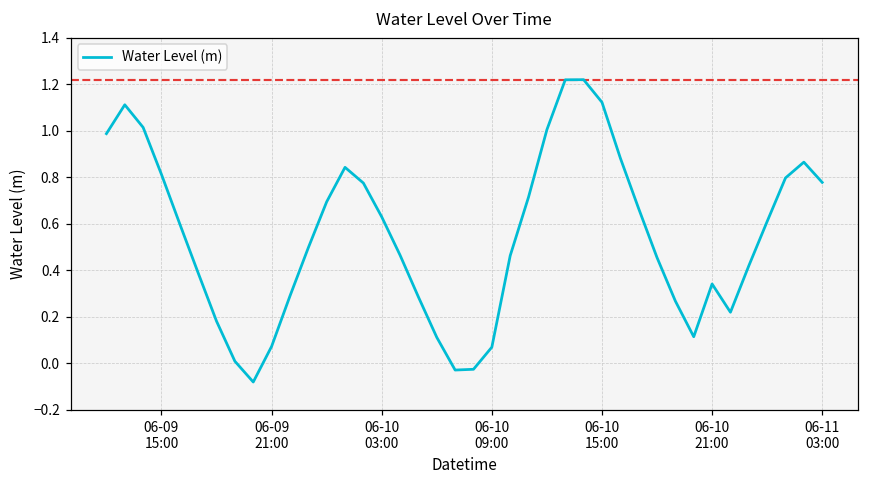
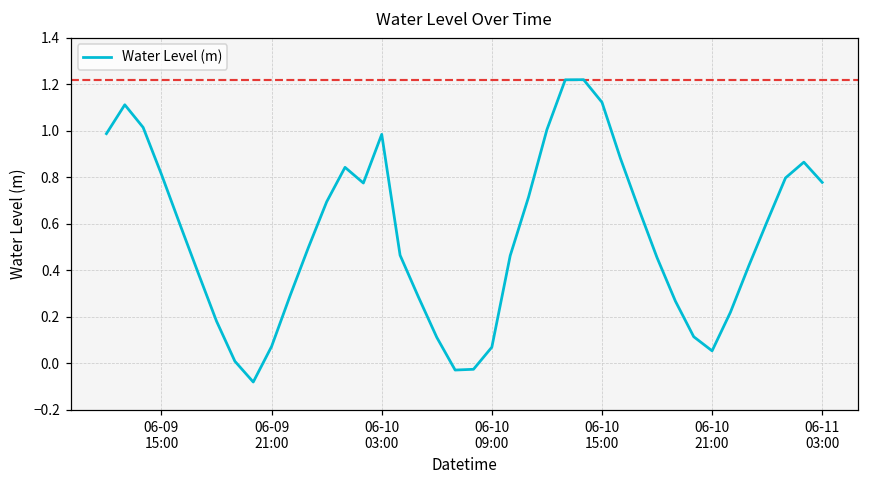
  {
    "06-09 15:00": 0.81,
    "06-09 21:00": 0.07,
-   "06-10 03:00": 0.63,
+   "06-10 03:00": 0.98,
    "06-10 09:00": 0.07,
    "06-10 15:00": 1.12,
-   "06-10 21:00": 0.34,
+   "06-10 21:00": 0.05,
    "06-11 03:00": 0.78
  }
